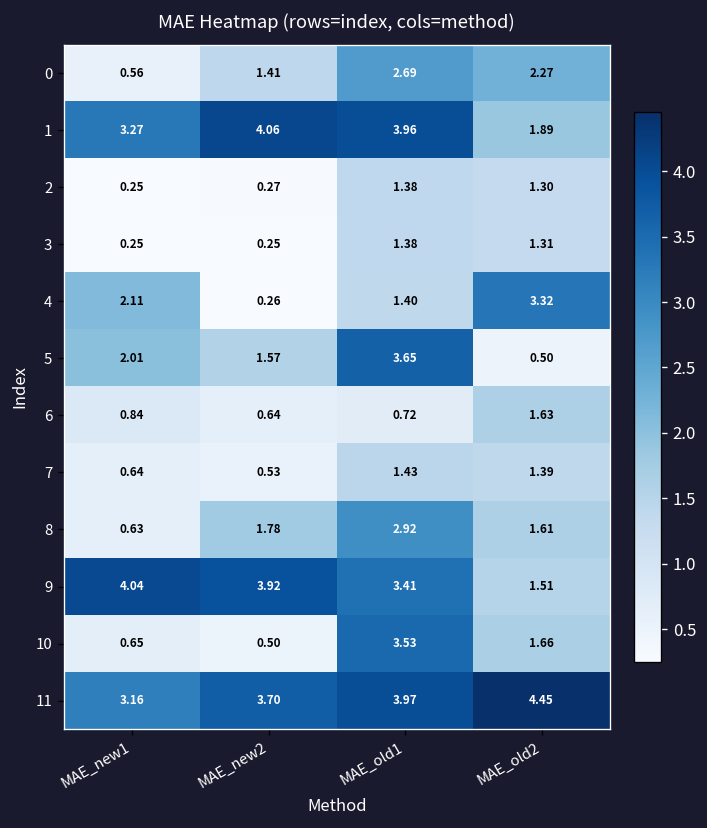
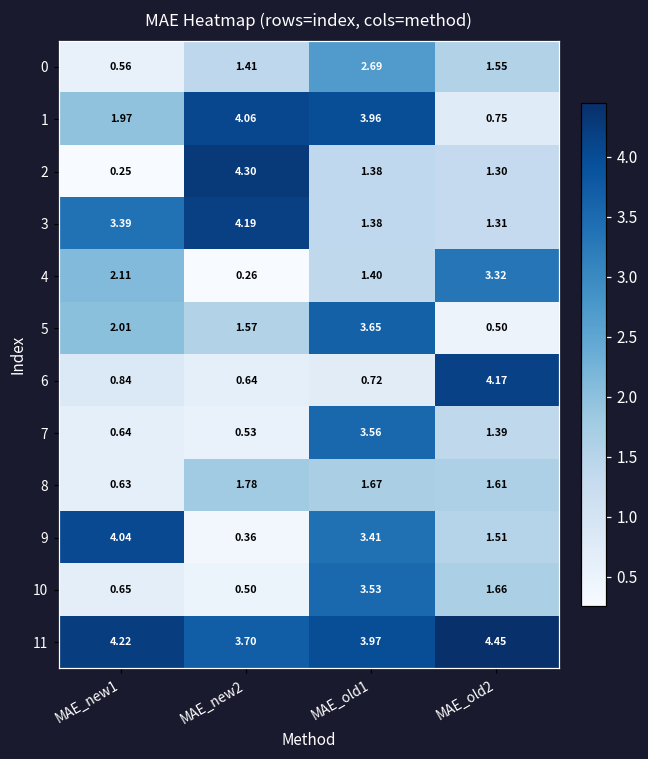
  {
    "0": {
      "MAE_new1": 0.56,
      "MAE_new2": 1.41,
      "MAE_old1": 2.69,
-     "MAE_old2": 2.27
+     "MAE_old2": 1.55
    },
    "1": {
-     "MAE_new1": 3.27,
+     "MAE_new1": 1.97,
      "MAE_new2": 4.06,
      "MAE_old1": 3.96,
-     "MAE_old2": 1.89
+     "MAE_old2": 0.75
    },
    "2": {
      "MAE_new1": 0.25,
-     "MAE_new2": 0.27,
+     "MAE_new2": 4.30,
      "MAE_old1": 1.38,
      "MAE_old2": 1.30
    },
    "3": {
-     "MAE_new1": 0.25,
-     "MAE_new2": 0.25,
+     "MAE_new1": 3.39,
+     "MAE_new2": 4.19,
      "MAE_old1": 1.38,
      "MAE_old2": 1.31
    },
    "4": {
      "MAE_new1": 2.11,
      "MAE_new2": 0.26,
      "MAE_old1": 1.40,
      "MAE_old2": 3.32
    },
    "5": {
      "MAE_new1": 2.01,
      "MAE_new2": 1.57,
      "MAE_old1": 3.65,
      "MAE_old2": 0.50
    },
    "6": {
      "MAE_new1": 0.84,
      "MAE_new2": 0.64,
      "MAE_old1": 0.72,
-     "MAE_old2": 1.63
+     "MAE_old2": 4.17
    },
    "7": {
      "MAE_new1": 0.64,
      "MAE_new2": 0.53,
-     "MAE_old1": 1.43,
+     "MAE_old1": 3.56,
      "MAE_old2": 1.39
    },
    "8": {
      "MAE_new1": 0.63,
      "MAE_new2": 1.78,
-     "MAE_old1": 2.92,
+     "MAE_old1": 1.67,
      "MAE_old2": 1.61
    },
    "9": {
      "MAE_new1": 4.04,
-     "MAE_new2": 3.92,
+     "MAE_new2": 0.36,
      "MAE_old1": 3.41,
      "MAE_old2": 1.51
    },
    "10": {
      "MAE_new1": 0.65,
      "MAE_new2": 0.50,
      "MAE_old1": 3.53,
      "MAE_old2": 1.66
    },
    "11": {
-     "MAE_new1": 3.16,
+     "MAE_new1": 4.22,
      "MAE_new2": 3.70,
      "MAE_old1": 3.97,
      "MAE_old2": 4.45
    }
  }
